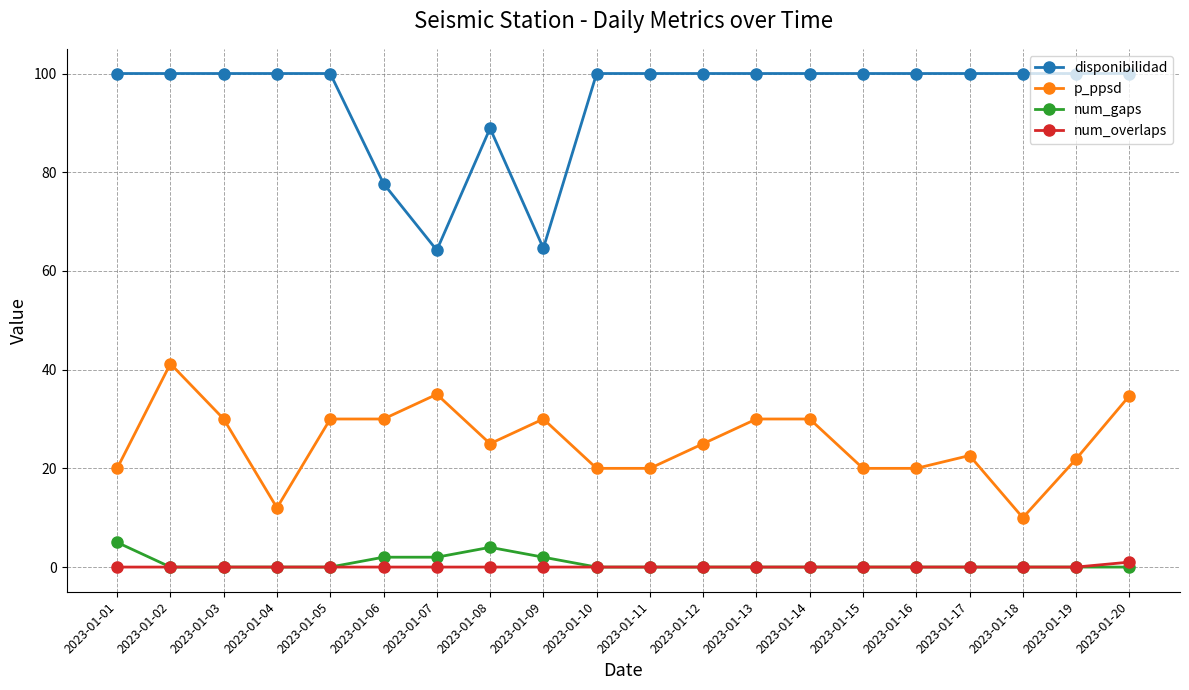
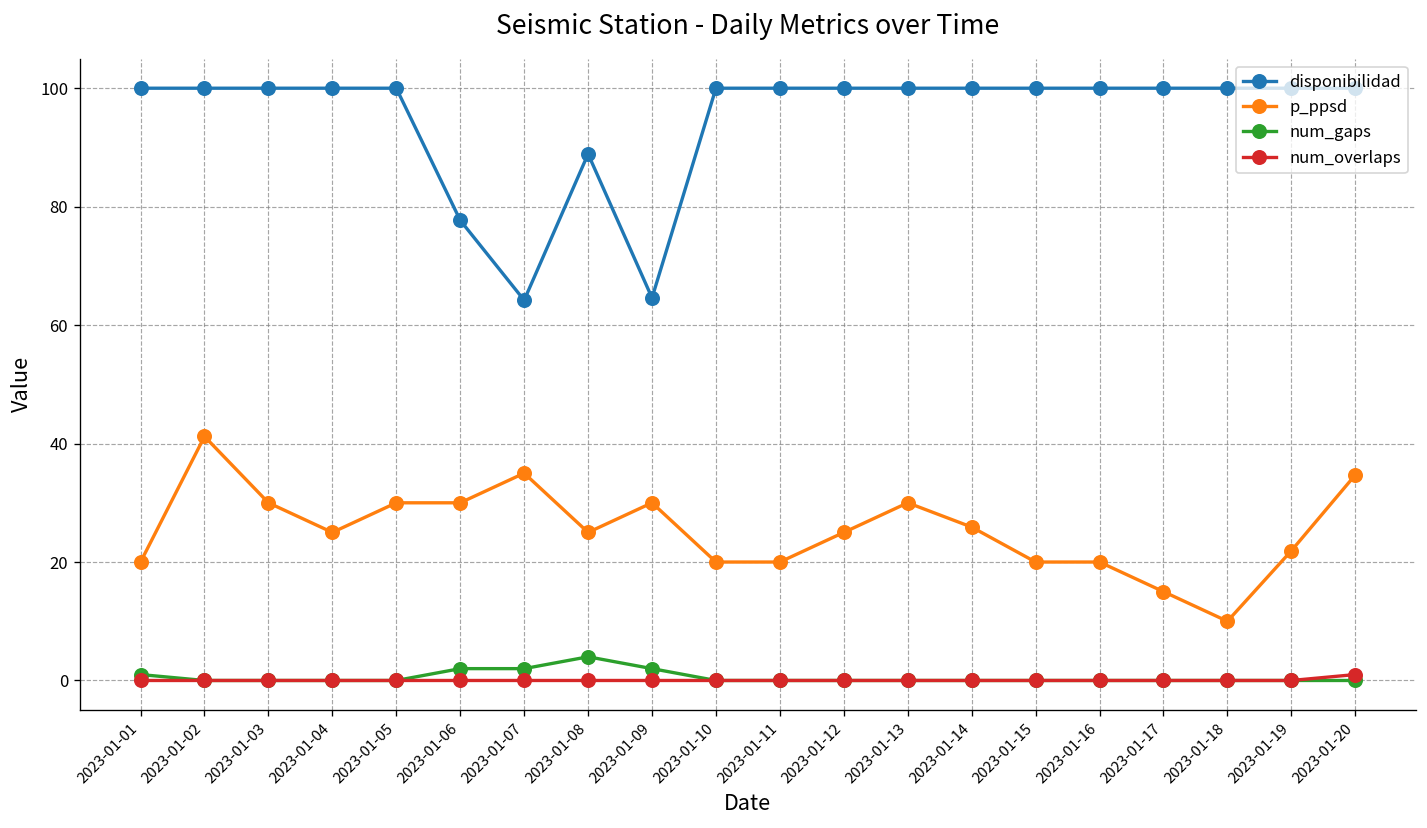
  {
    "disponibilidad": {
      "2023-01-01": 100,
      "2023-01-02": 100,
      "2023-01-03": 100,
      "2023-01-04": 100,
      "2023-01-05": 100,
      "2023-01-06": 78,
      "2023-01-07": 64,
      "2023-01-08": 89,
      "2023-01-09": 65,
      "2023-01-10": 100,
      "2023-01-11": 100,
      "2023-01-12": 100,
      "2023-01-13": 100,
      "2023-01-14": 100,
      "2023-01-15": 100,
      "2023-01-16": 100,
      "2023-01-17": 100,
      "2023-01-18": 100
    },
    "p_ppsd": {
      "2023-01-01": 20,
      "2023-01-02": 41,
      "2023-01-03": 30,
-     "2023-01-04": 12,
+     "2023-01-04": 25,
      "2023-01-05": 30,
      "2023-01-06": 30,
      "2023-01-07": 35,
      "2023-01-08": 25,
      "2023-01-09": 30,
      "2023-01-10": 20,
      "2023-01-11": 20,
      "2023-01-12": 25,
      "2023-01-13": 30,
-     "2023-01-14": 30,
+     "2023-01-14": 26,
      "2023-01-15": 20,
      "2023-01-16": 20,
-     "2023-01-17": 23,
+     "2023-01-17": 15,
      "2023-01-18": 10,
      "2023-01-19": 22,
      "2023-01-20": 35
    },
    "num_gaps": {
-     "2023-01-01": 5,
+     "2023-01-01": 1,
      "2023-01-06": 2,
      "2023-01-07": 2,
      "2023-01-08": 4,
      "2023-01-09": 2,
      "2023-01-20": 0
    },
    "num_overlaps": {
      "2023-01-01": 0,
      "2023-01-06": 0,
      "2023-01-07": 0,
      "2023-01-08": 0,
      "2023-01-09": 0,
      "2023-01-20": 1
    }
  }
